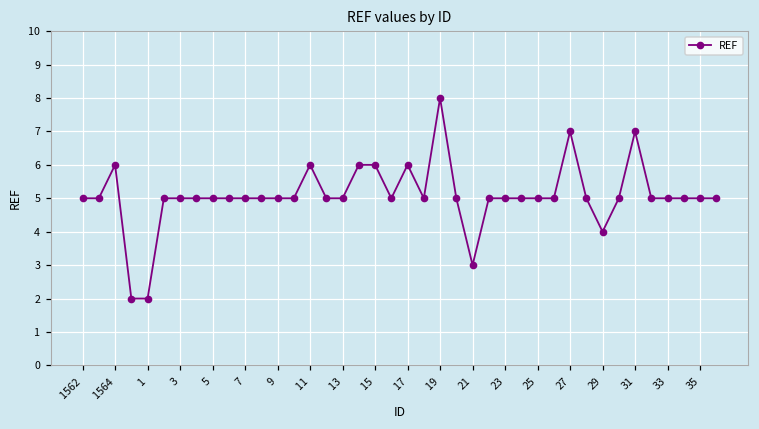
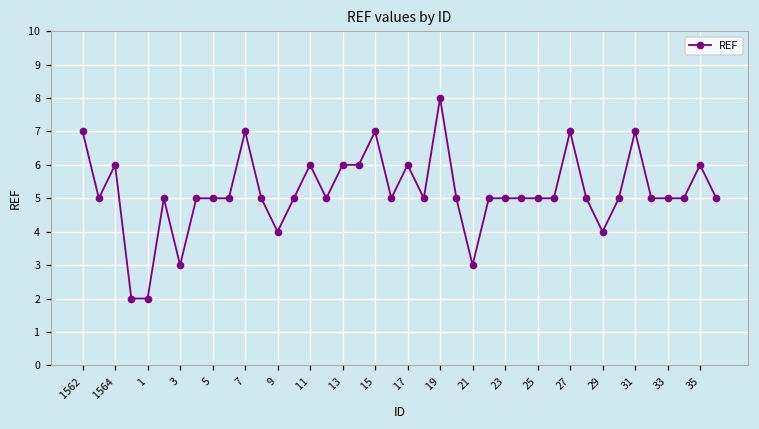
  {
-   "1562": 5,
+   "1562": 7,
    "1564": 6,
    "1": 2,
-   "3": 5,
+   "3": 3,
    "5": 5,
-   "7": 5,
-   "9": 5,
+   "7": 7,
+   "9": 4,
    "11": 6,
-   "13": 5,
-   "15": 6,
+   "13": 6,
+   "15": 7,
    "17": 6,
    "19": 8,
    "21": 3,
    "23": 5,
    "25": 5,
    "27": 7,
    "29": 4,
    "31": 7,
    "33": 5,
-   "35": 5
+   "35": 6
  }
